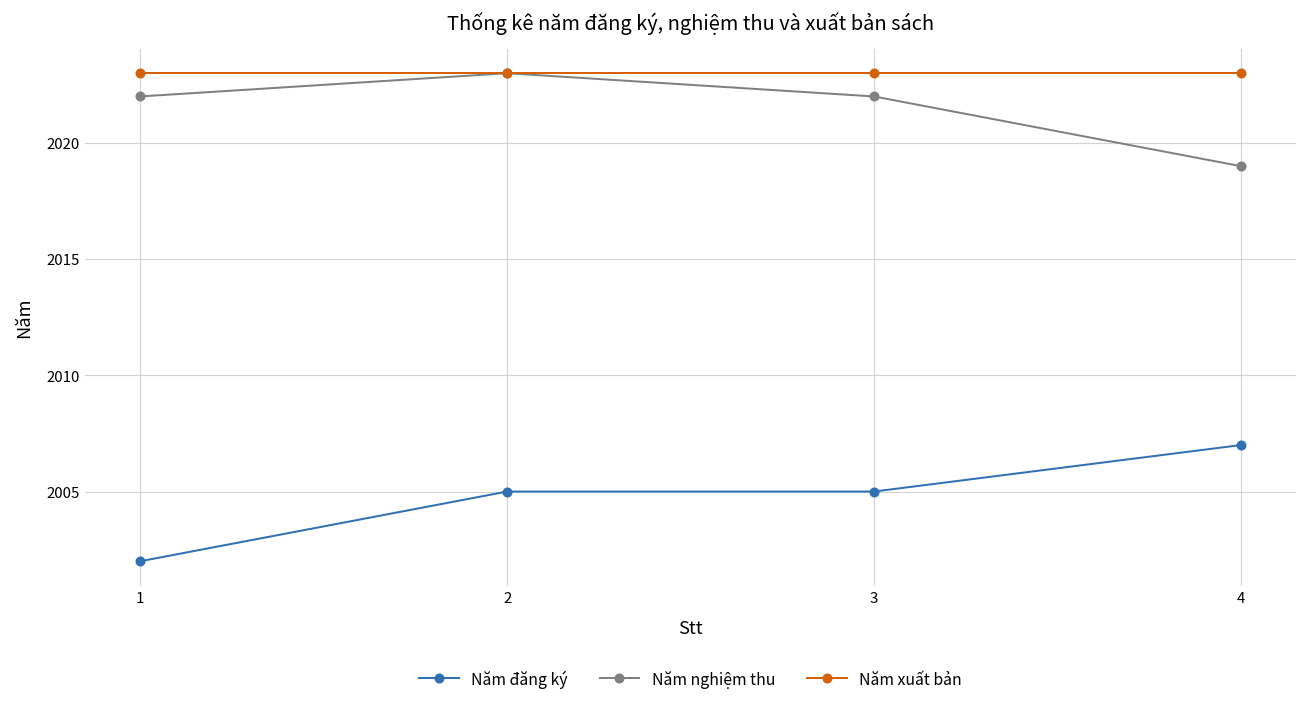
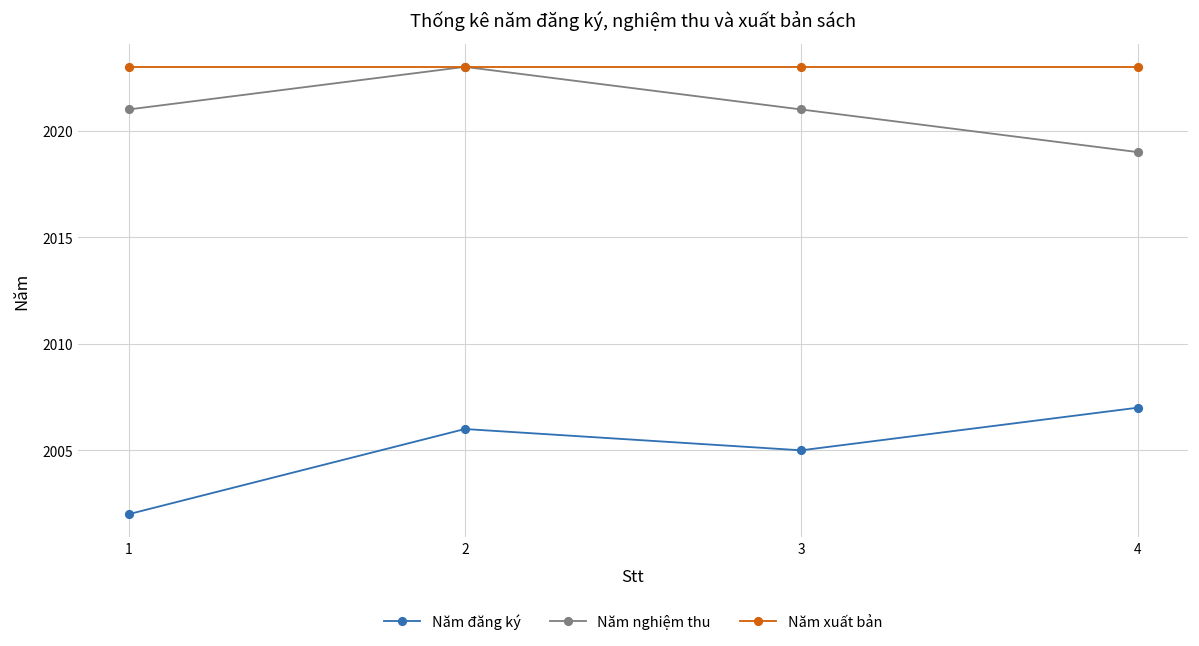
  {
    "Năm đăng ký": {
      "1": 2002,
-     "2": 2005,
+     "2": 2006,
      "3": 2005,
      "4": 2007
    },
    "Năm nghiệm thu": {
-     "1": 2022,
-     "3": 2022,
+     "1": 2021,
+     "3": 2021,
      "4": 2019
    },
    "Năm xuất bản": {
      "1": 2023,
      "3": 2023,
      "4": 2023
    }
  }
